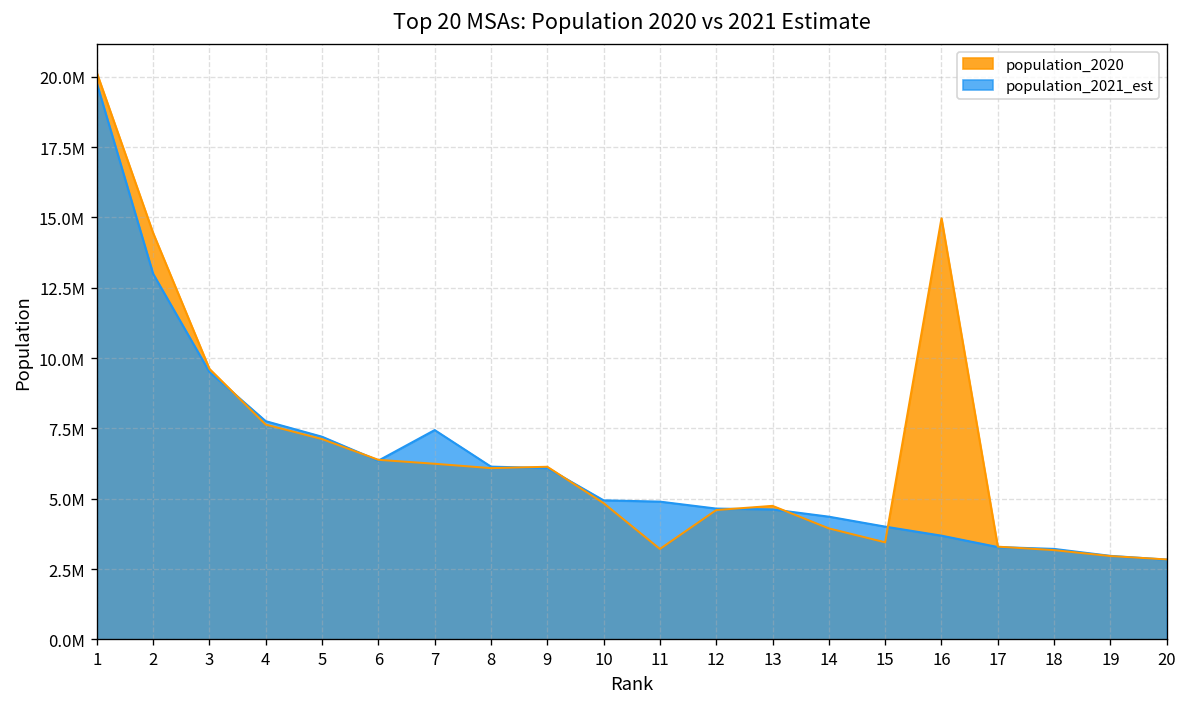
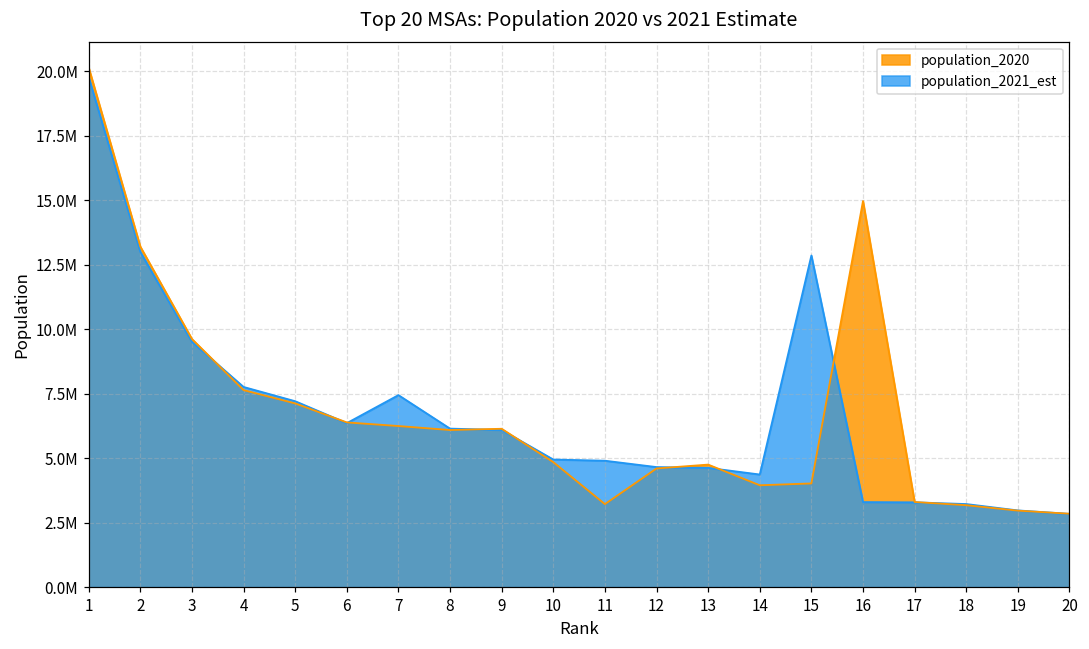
  {
    "population_2020": {
      "1": 20100000,
-     "2": 14400000,
+     "2": 13200000,
      "4": 7600000,
      "7": 6200000,
      "11": 3200000,
      "13": 4700000,
      "14": 3900000,
-     "15": 3500000,
+     "15": 4000000,
      "16": 15000000
    },
    "population_2021_est": {
      "1": 19800000,
      "2": 13000000,
      "4": 7800000,
      "7": 7400000,
      "11": 4900000,
      "13": 4600000,
      "14": 4400000,
-     "15": 4000000,
-     "16": 3700000
+     "15": 12900000,
+     "16": 3300000
    }
  }
